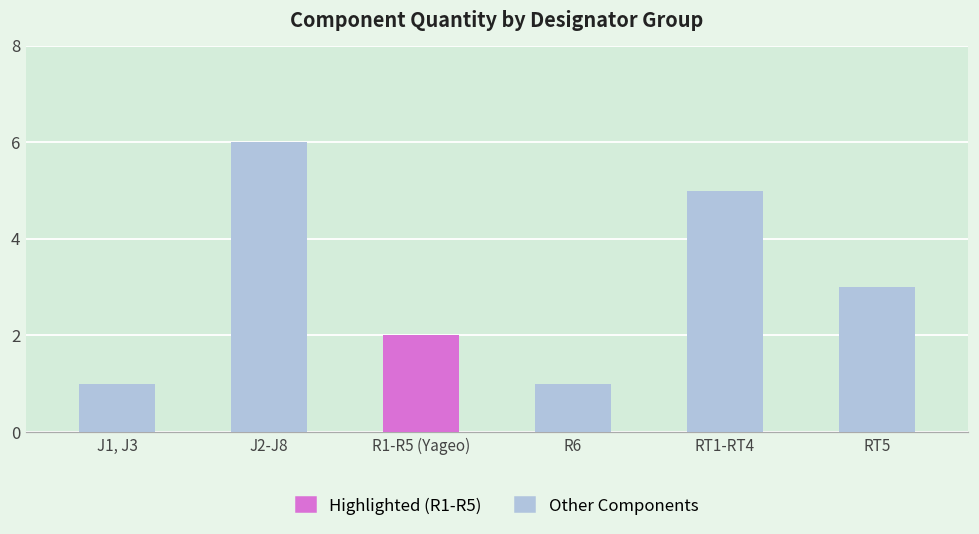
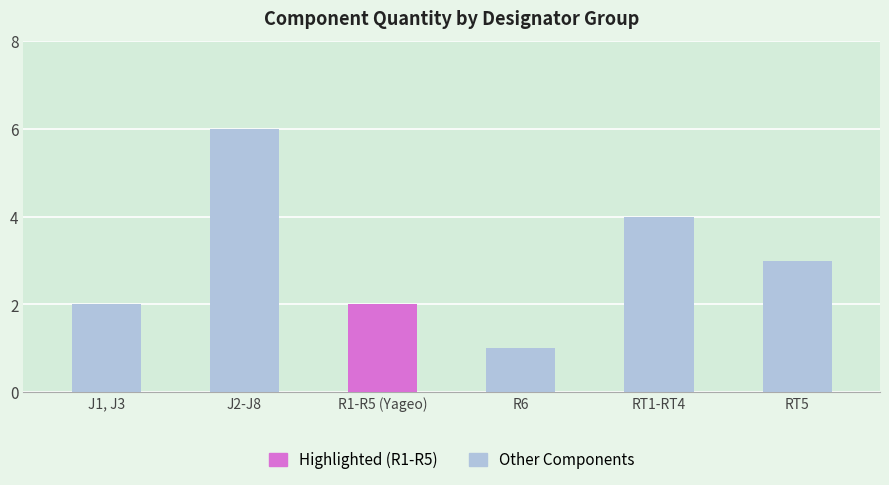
  {
-   "J1, J3": 1,
+   "J1, J3": 2,
    "J2-J8": 6,
    "R1-R5 (Yageo)": 2,
    "R6": 1,
-   "RT1-RT4": 5,
+   "RT1-RT4": 4,
    "RT5": 3
  }
